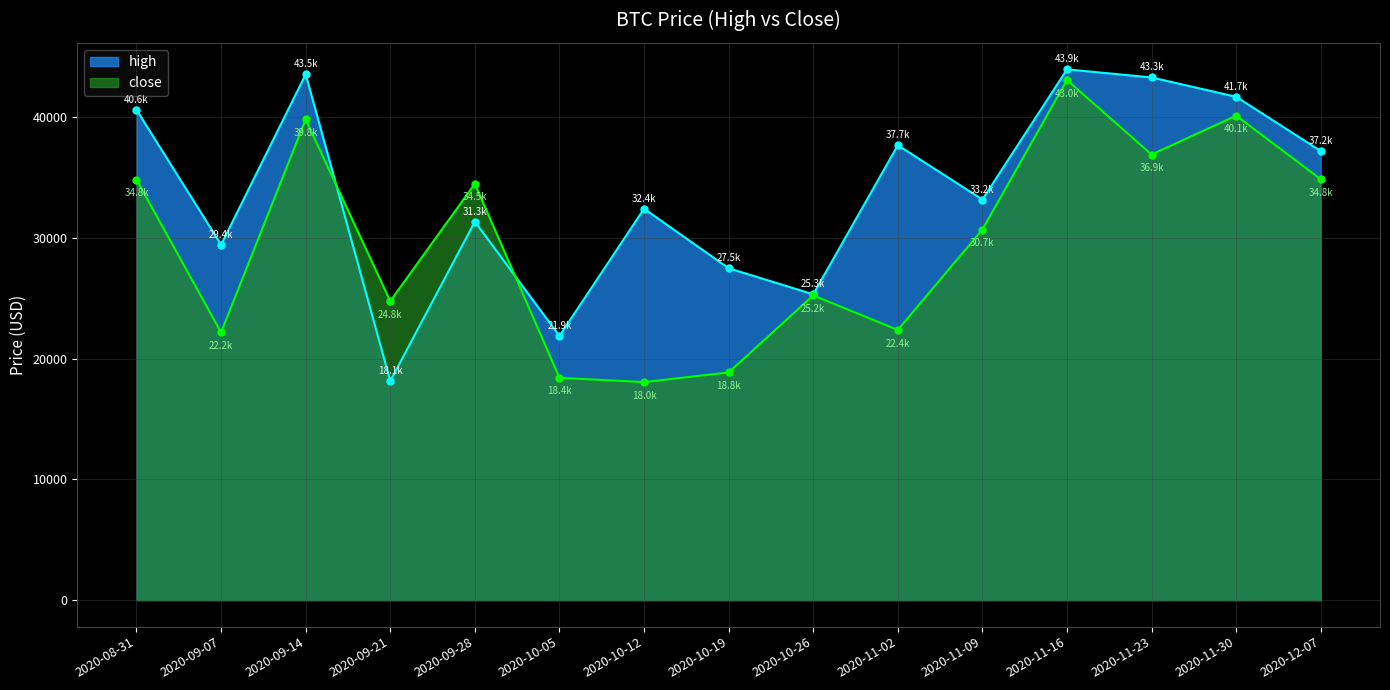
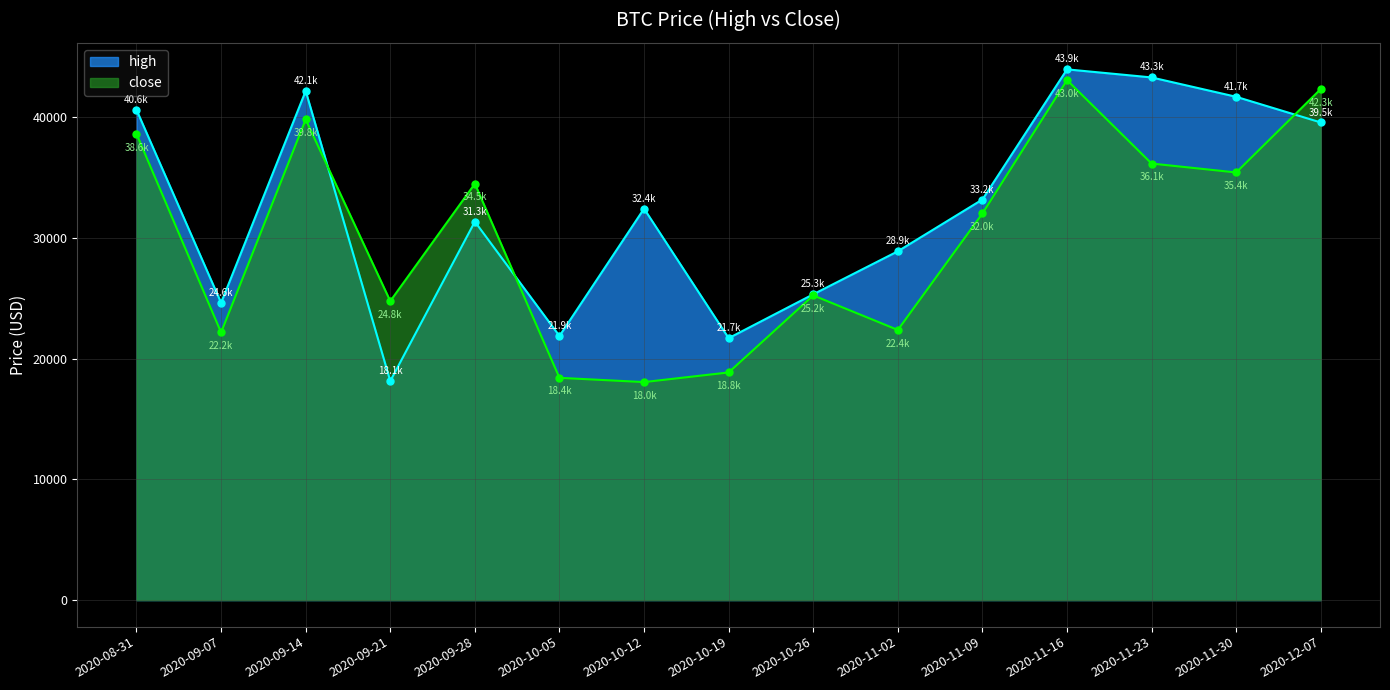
  {
    "high": {
-     "2020-09-07": "29.4k",
-     "2020-09-14": "43.5k",
+     "2020-09-07": "24.6k",
+     "2020-09-14": "42.1k",
      "2020-09-21": "18.1k",
      "2020-09-28": "31.3k",
      "2020-10-05": "21.9k",
      "2020-10-12": "32.4k",
-     "2020-10-19": "27.5k",
-     "2020-11-02": "37.7k",
+     "2020-10-19": "21.7k",
+     "2020-11-02": "28.9k",
      "2020-11-09": "33.2k",
      "2020-11-16": "43.9k",
      "2020-11-23": "43.3k",
      "2020-11-30": "41.7k",
-     "2020-12-07": "37.2k"
+     "2020-12-07": "39.5k"
    },
    "close": {
-     "2020-08-31": "34.8k",
+     "2020-08-31": "38.6k",
      "2020-09-07": "22.2k",
      "2020-09-14": "39.8k",
      "2020-09-21": "24.8k",
      "2020-09-28": "34.5k",
      "2020-10-05": "18.4k",
      "2020-10-12": "18.0k",
      "2020-10-19": "18.8k",
      "2020-11-02": "22.4k",
-     "2020-11-09": "30.7k",
+     "2020-11-09": "32.0k",
      "2020-11-16": "43.0k",
-     "2020-11-23": "36.9k",
-     "2020-11-30": "40.1k",
-     "2020-12-07": "34.8k"
+     "2020-11-23": "36.1k",
+     "2020-11-30": "35.4k",
+     "2020-12-07": "42.3k"
    }
  }
